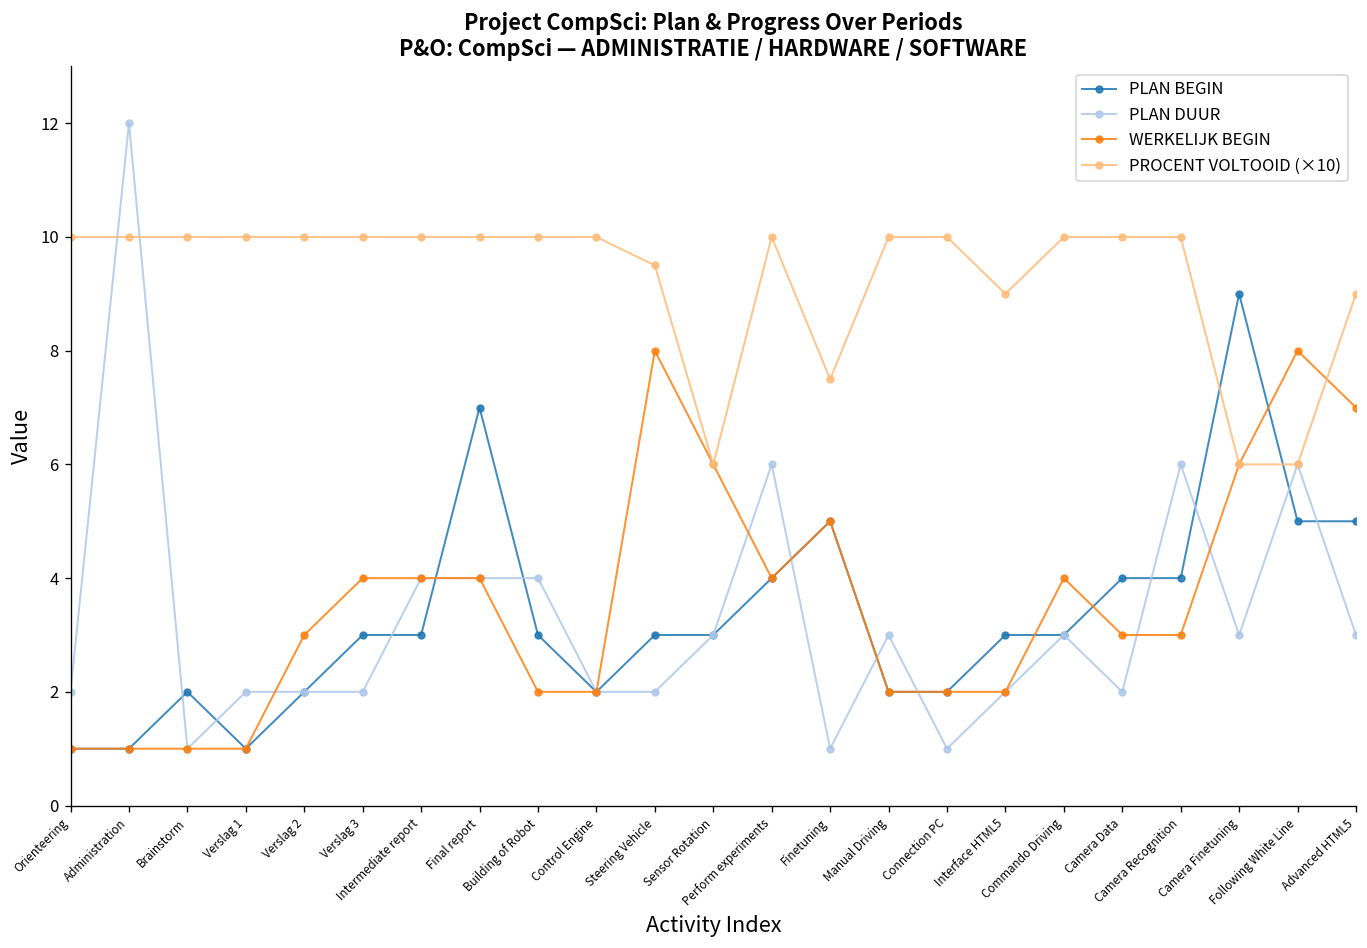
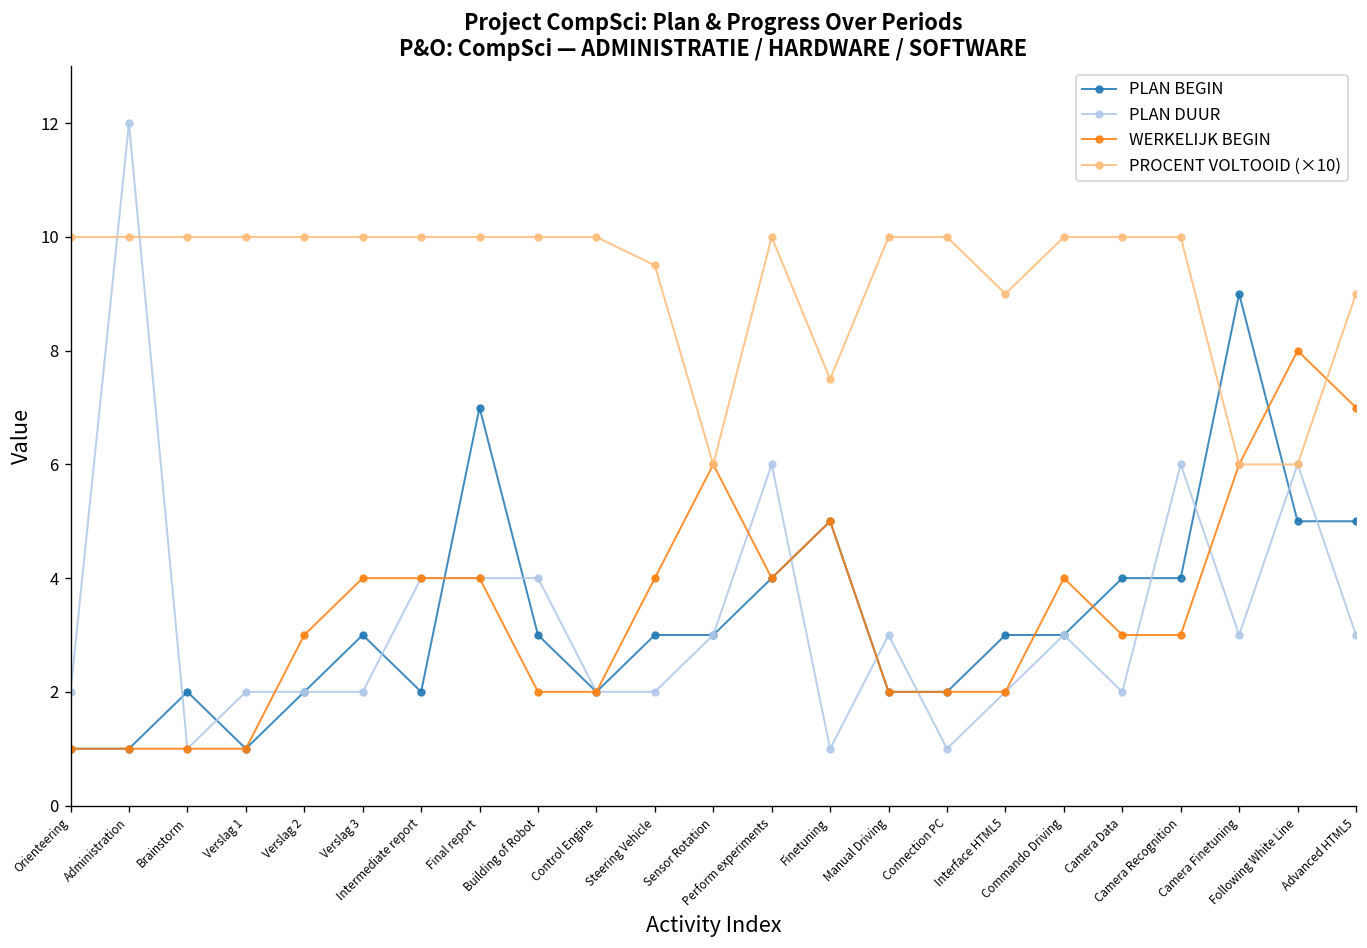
  {
    "PLAN BEGIN": {
      "Brainstorm": 2,
      "Verslag 3": 3,
-     "Intermediate report": 3,
+     "Intermediate report": 2,
      "Final report": 7,
      "Building of Robot": 3,
      "Steering Vehicle": 3,
      "Interface HTML5": 3,
      "Camera Data": 4,
      "Camera Recognition": 4,
      "Camera Finetuning": 9,
      "Following White Line": 5,
      "Advanced HTML5": 5
    },
    "PLAN DUUR": {
      "Orienteering": 2,
      "Administration": 12,
      "Verslag 1": 2,
      "Verslag 3": 2,
      "Building of Robot": 4,
      "Steering Vehicle": 2,
      "Perform experiments": 6,
      "Finetuning": 1,
      "Manual Driving": 3,
      "Connection PC": 1,
      "Camera Data": 2,
      "Camera Recognition": 6,
      "Camera Finetuning": 3,
      "Advanced HTML5": 3
    },
    "WERKELIJK BEGIN": {
      "Verslag 2": 3,
      "Verslag 3": 4,
      "Building of Robot": 2,
-     "Steering Vehicle": 8,
+     "Steering Vehicle": 4,
      "Commando Driving": 4,
      "Camera Data": 3,
      "Camera Recognition": 3,
      "Following White Line": 8,
      "Advanced HTML5": 7
    },
    "PROCENT VOLTOOID (×10)": {
      "Orienteering": 10,
      "Administration": 10,
      "Brainstorm": 10,
      "Verslag 1": 10,
      "Verslag 2": 10,
      "Verslag 3": 10,
      "Intermediate report": 10,
      "Final report": 10,
      "Building of Robot": 10,
      "Control Engine": 10,
      "Steering Vehicle": 9.5,
      "Perform experiments": 10,
      "Finetuning": 7.5,
      "Manual Driving": 10,
      "Connection PC": 10,
      "Interface HTML5": 9,
      "Commando Driving": 10,
      "Camera Data": 10,
      "Camera Recognition": 10,
      "Advanced HTML5": 9
    }
  }
